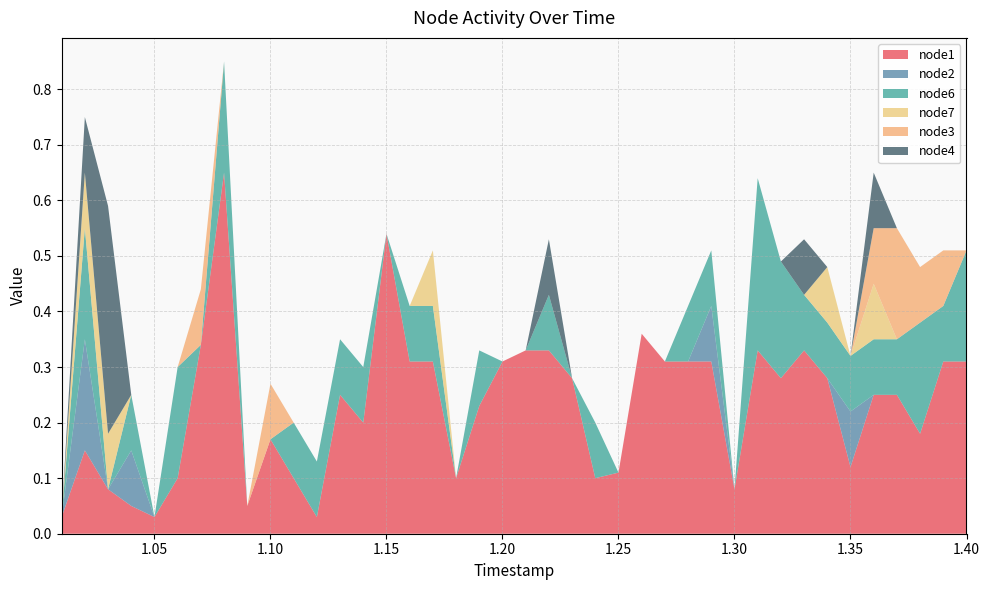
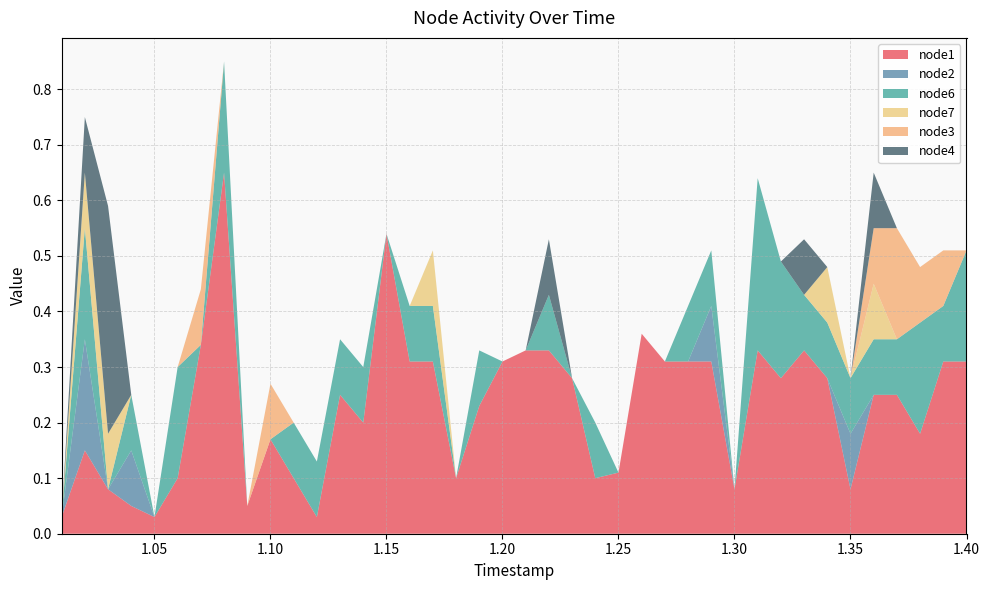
  {
    "node1": {
-     "1.35": 0.12
+     "1.35": 0.08
    }
  }
